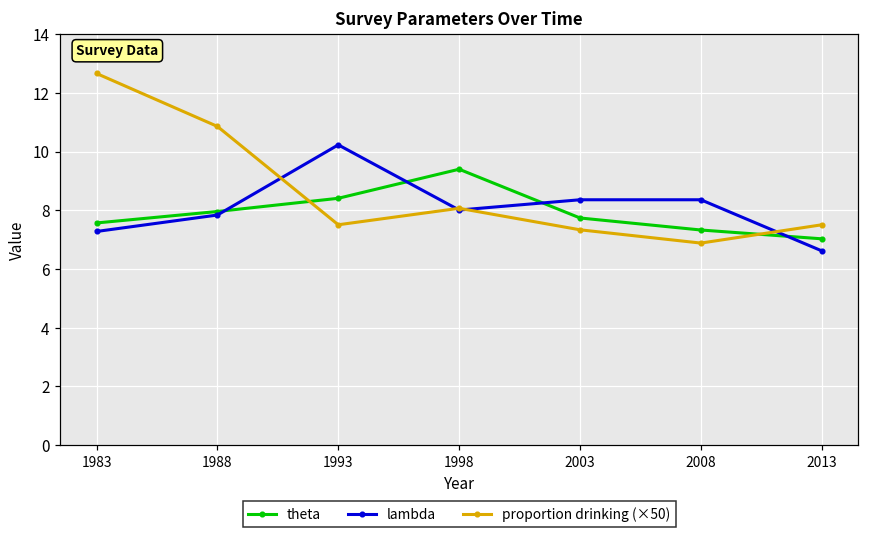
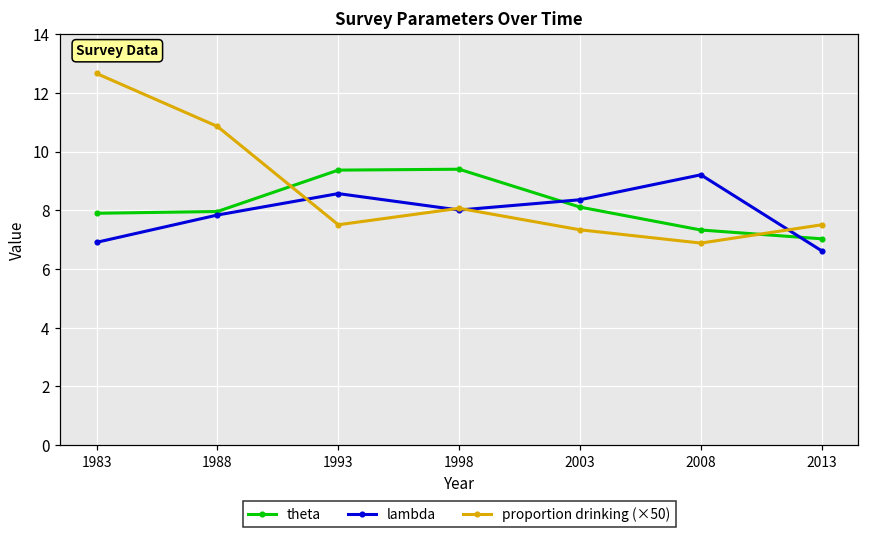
  {
    "theta": {
-     "1983": 7.6,
+     "1983": 7.9,
      "1988": 8.0,
-     "1993": 8.4,
+     "1993": 9.4,
      "1998": 9.4,
-     "2003": 7.7,
+     "2003": 8.1,
      "2008": 7.3,
      "2013": 7.0
    },
    "lambda": {
-     "1983": 7.3,
+     "1983": 6.9,
      "1988": 7.8,
-     "1993": 10.2,
+     "1993": 8.6,
      "2003": 8.4,
-     "2008": 8.4,
+     "2008": 9.2,
      "2013": 6.6
    },
    "proportion drinking (×50)": {
      "1983": 12.7,
      "1988": 10.9,
      "1993": 7.5,
      "2003": 7.3,
      "2008": 6.9,
      "2013": 7.5
    }
  }
